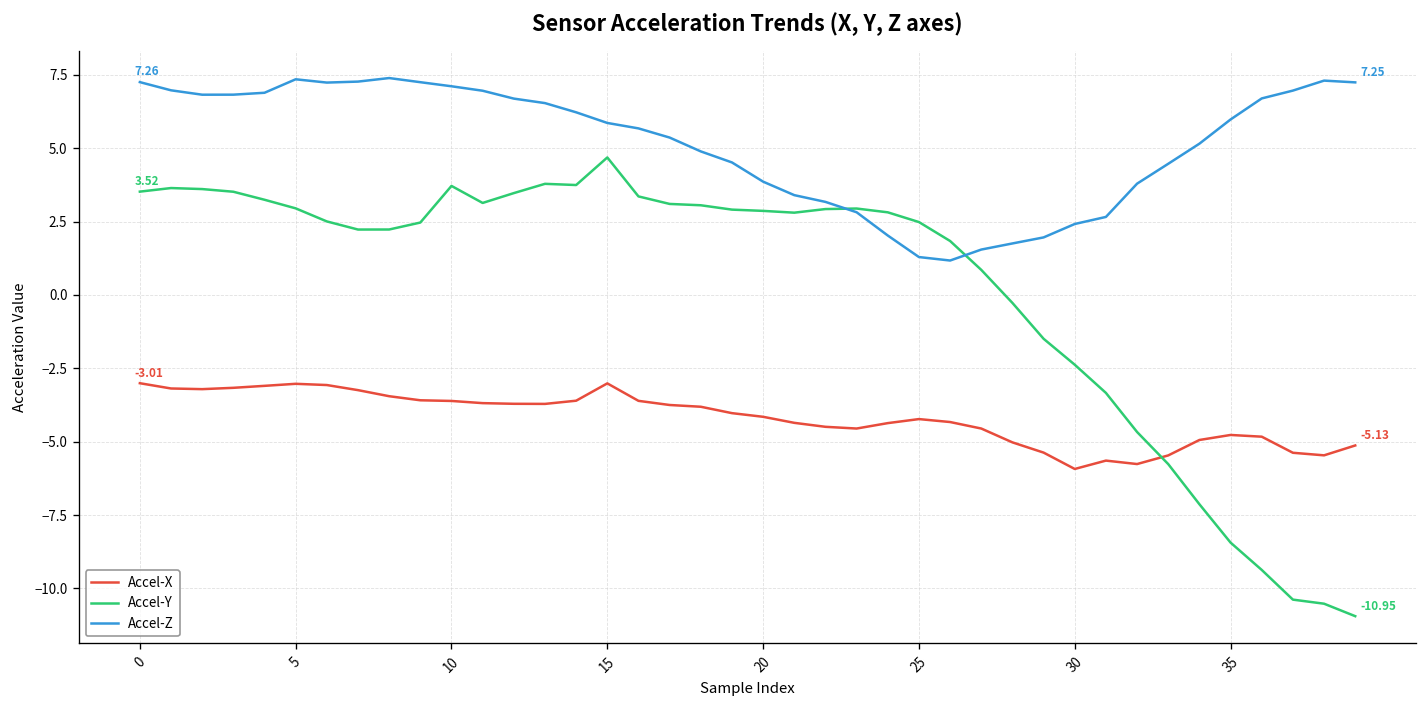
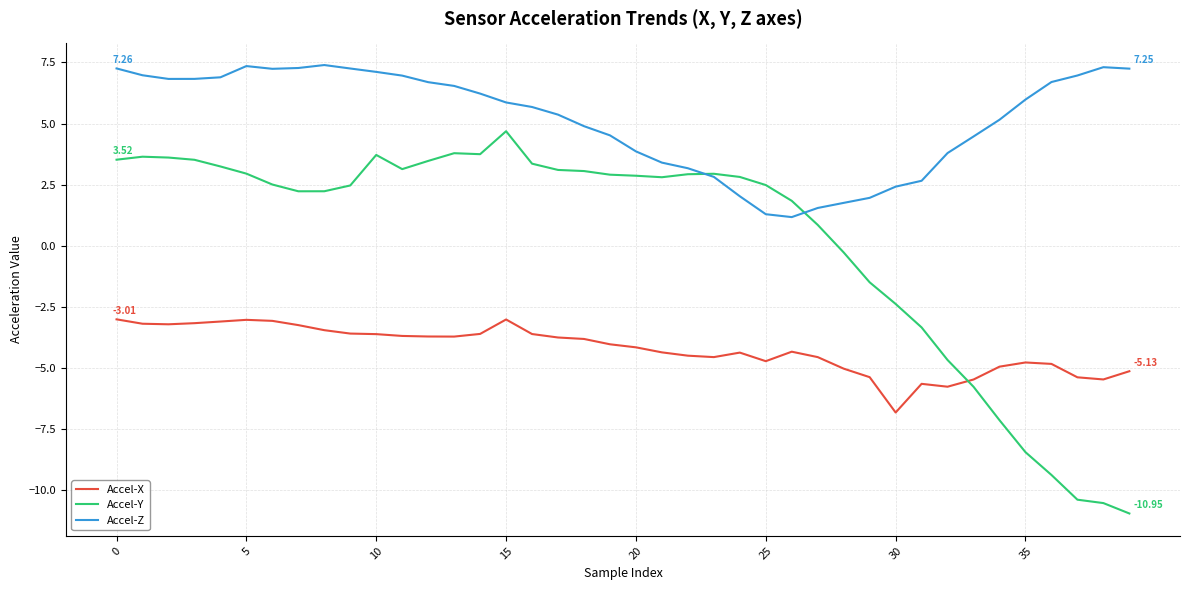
  {
    "Accel-X": {
      "5": -3.0,
      "10": -3.6,
      "15": -3.0,
      "20": -4.2,
-     "25": -4.2,
-     "30": -5.9,
+     "25": -4.7,
+     "30": -6.8,
      "35": -4.8
    },
    "Accel-Y": {
      "0": 3.52
    },
    "Accel-Z": {
      "0": 7.26
    }
  }
